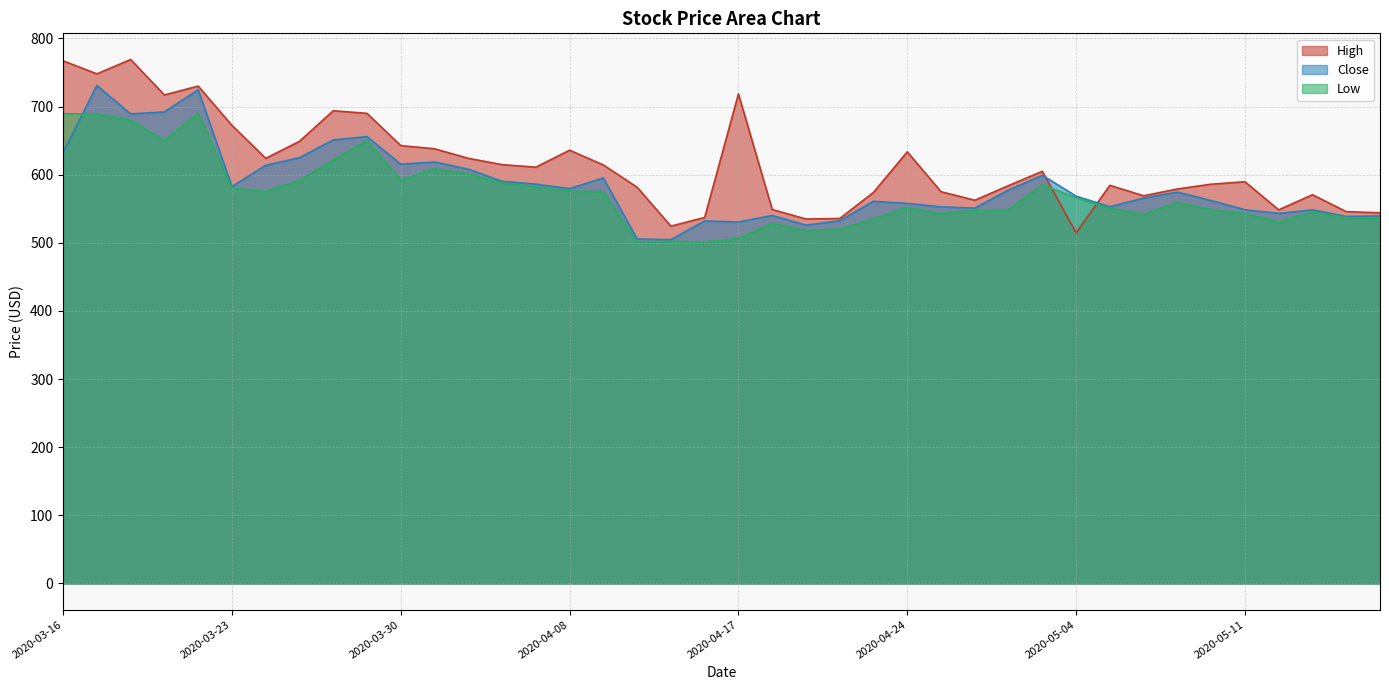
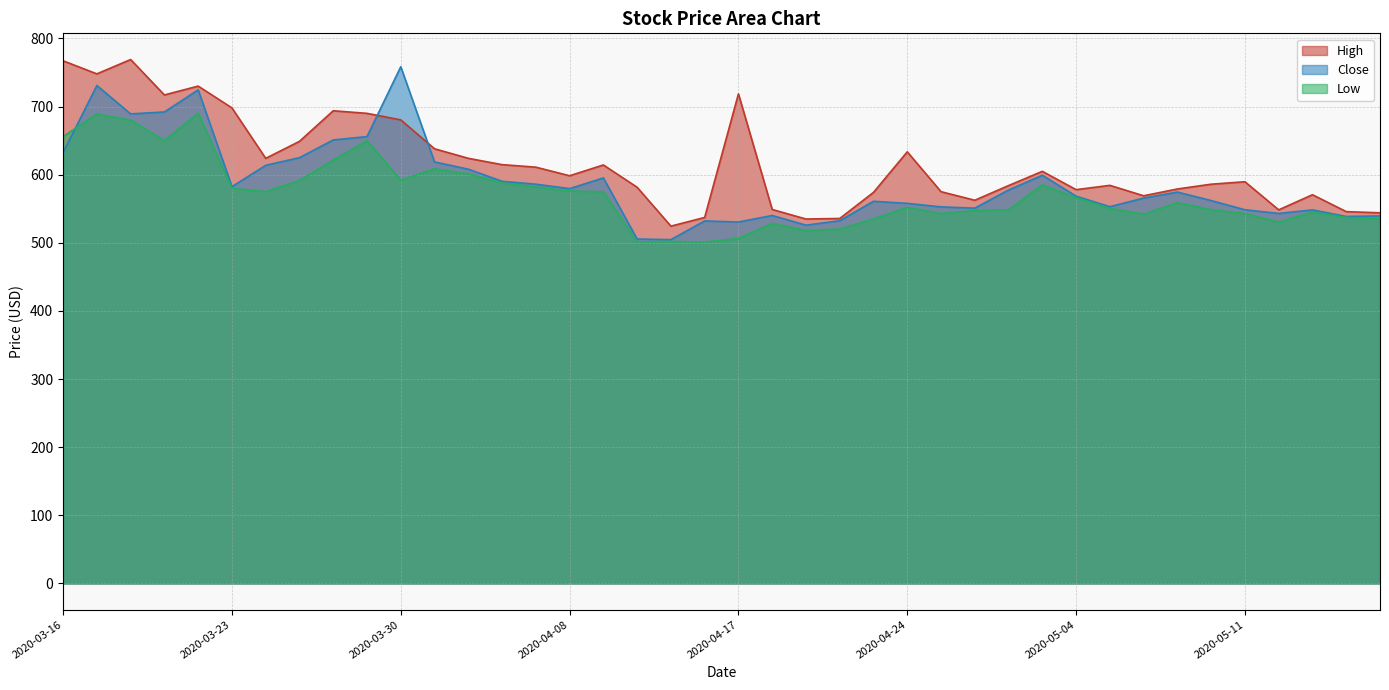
  {
    "High": {
      "2020-03-16": 770,
-     "2020-03-23": 670,
-     "2020-03-30": 640,
-     "2020-04-08": 640,
+     "2020-03-23": 700,
+     "2020-03-30": 680,
+     "2020-04-08": 600,
      "2020-04-17": 720,
      "2020-04-24": 630,
-     "2020-05-04": 510,
+     "2020-05-04": 580,
      "2020-05-11": 590
    },
    "Close": {
      "2020-03-16": 630,
-     "2020-03-30": 620,
+     "2020-03-30": 760,
      "2020-04-17": 530,
      "2020-04-24": 560,
      "2020-05-11": 550
    },
    "Low": {
-     "2020-03-16": 690,
+     "2020-03-16": 660,
      "2020-03-30": 590,
      "2020-04-17": 510,
      "2020-04-24": 550,
      "2020-05-11": 540
    }
  }
